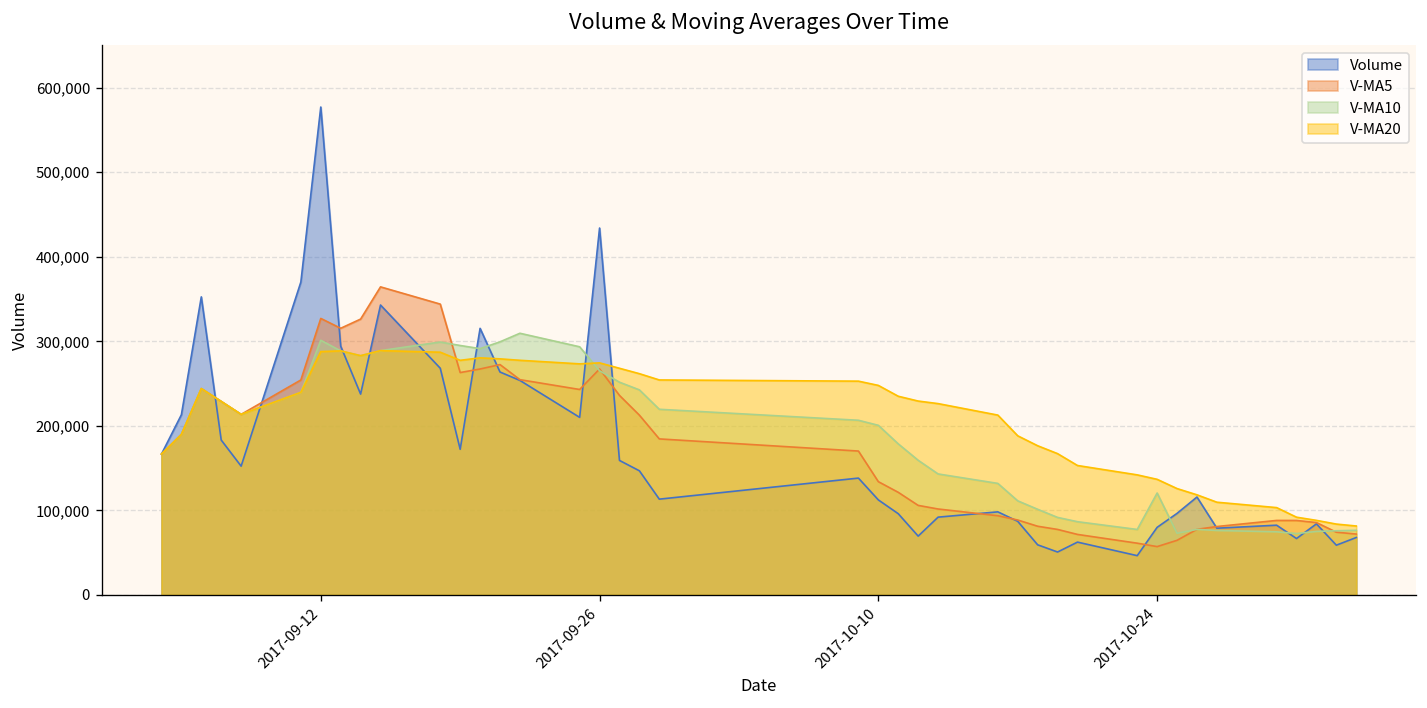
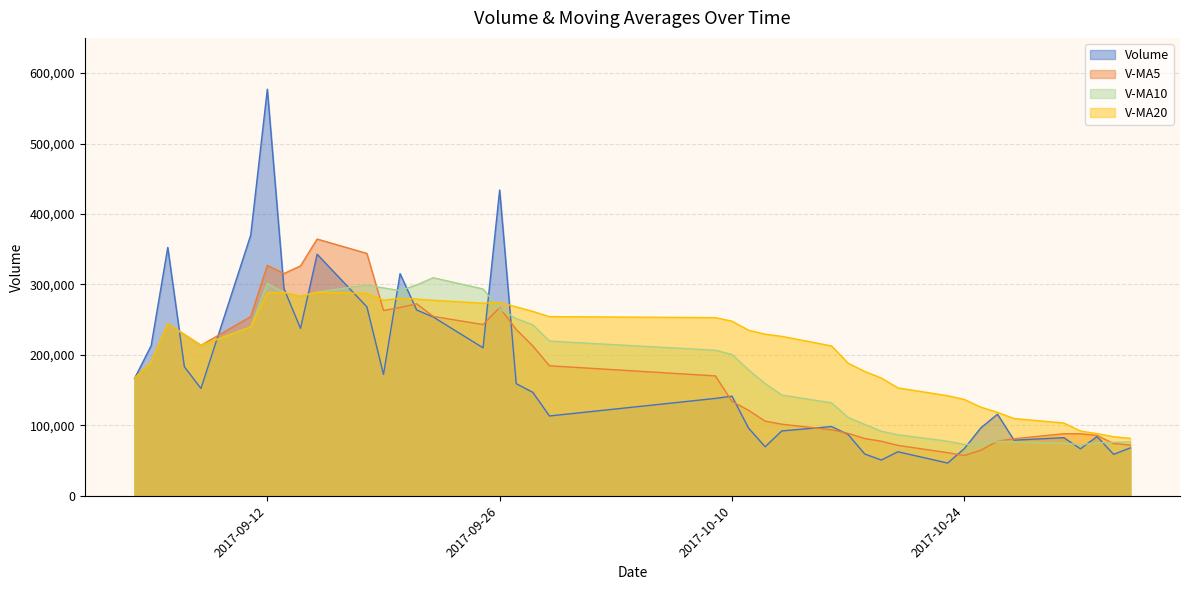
  {
    "Volume": {
      "2017-09-12": "580,000",
      "2017-09-26": "430,000",
-     "2017-10-10": "110,000",
-     "2017-10-24": "80,000"
+     "2017-10-10": "140,000",
+     "2017-10-24": "70,000"
    },
    "V-MA10": {
      "2017-09-12": "300,000",
      "2017-10-10": "200,000",
-     "2017-10-24": "120,000"
+     "2017-10-24": "70,000"
    }
  }
